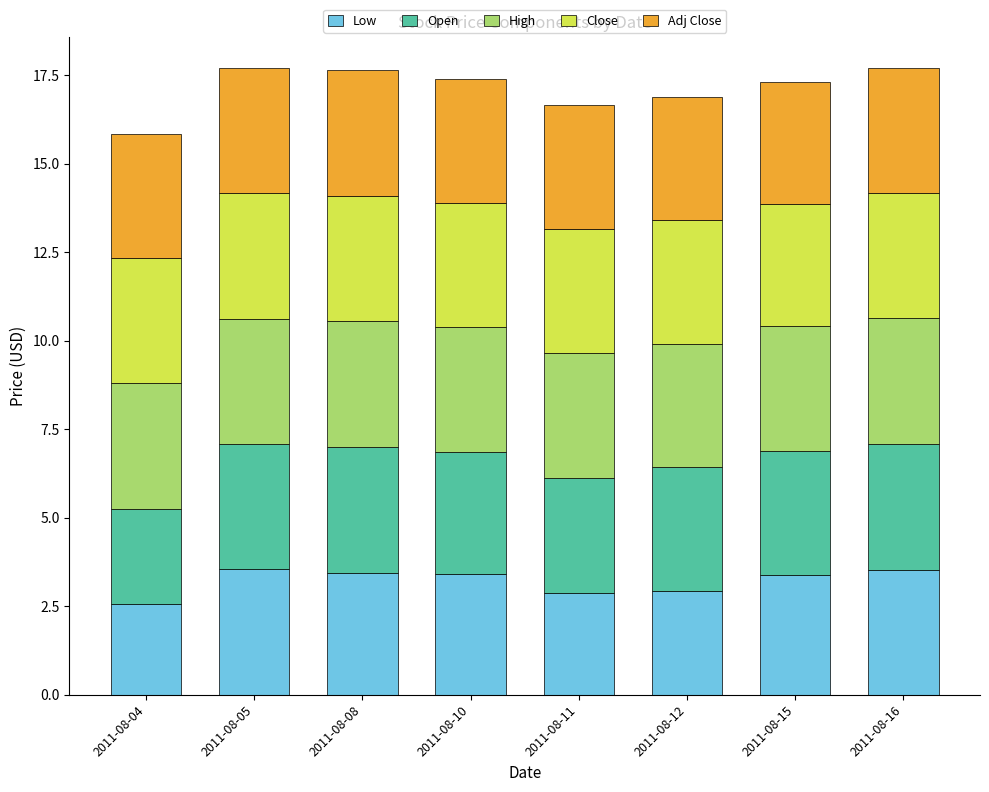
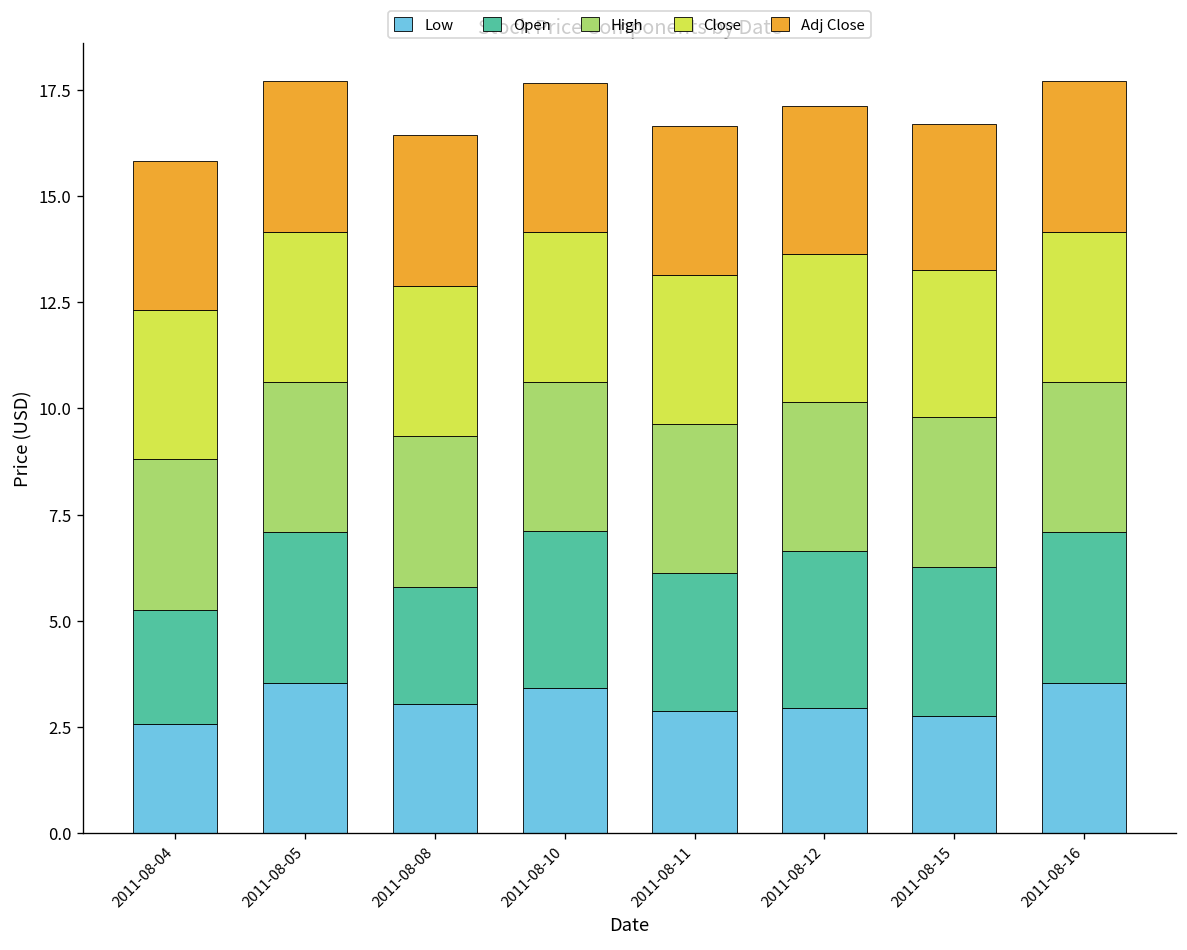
  {
    "Low": {
      "2011-08-04": 2.6,
      "2011-08-05": 3.5,
-     "2011-08-08": 3.5,
+     "2011-08-08": 3.1,
      "2011-08-10": 3.4,
      "2011-08-11": 2.9,
      "2011-08-12": 2.9,
-     "2011-08-15": 3.4,
+     "2011-08-15": 2.8,
      "2011-08-16": 3.5
    },
    "Open": {
      "2011-08-04": 2.7,
      "2011-08-05": 3.5,
-     "2011-08-08": 3.5,
-     "2011-08-10": 3.4,
+     "2011-08-08": 2.7,
+     "2011-08-10": 3.7,
      "2011-08-11": 3.3,
-     "2011-08-12": 3.5,
+     "2011-08-12": 3.7,
      "2011-08-15": 3.5,
      "2011-08-16": 3.5
    },
    "Adj Close": {
      "2011-08-04": 3.5,
      "2011-08-05": 3.5,
      "2011-08-08": 3.5,
      "2011-08-10": 3.5,
      "2011-08-11": 3.5,
      "2011-08-12": 3.5,
      "2011-08-15": 3.4,
      "2011-08-16": 3.5
    }
  }
